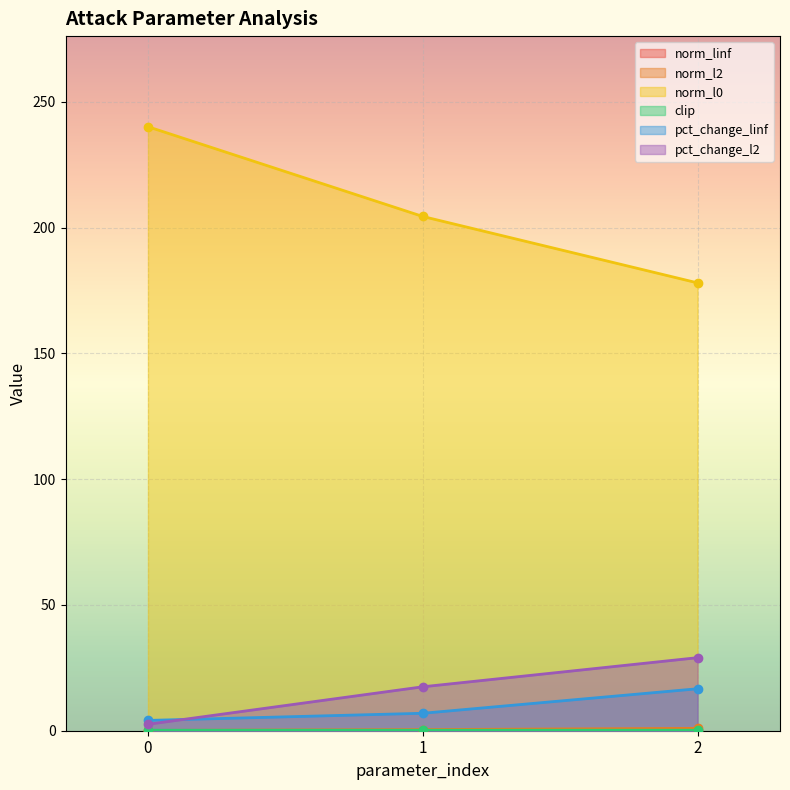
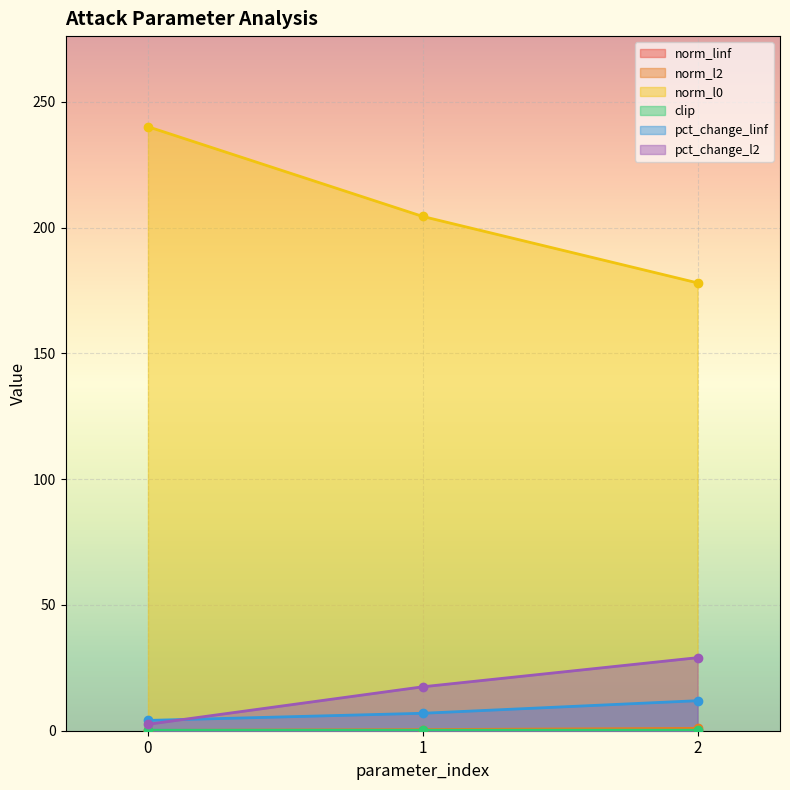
  {
    "pct_change_linf": {
      "0": 4,
      "1": 7,
-     "2": 17
+     "2": 12
    },
    "pct_change_l2": {
      "0": 3,
      "1": 17,
      "2": 29
    }
  }
